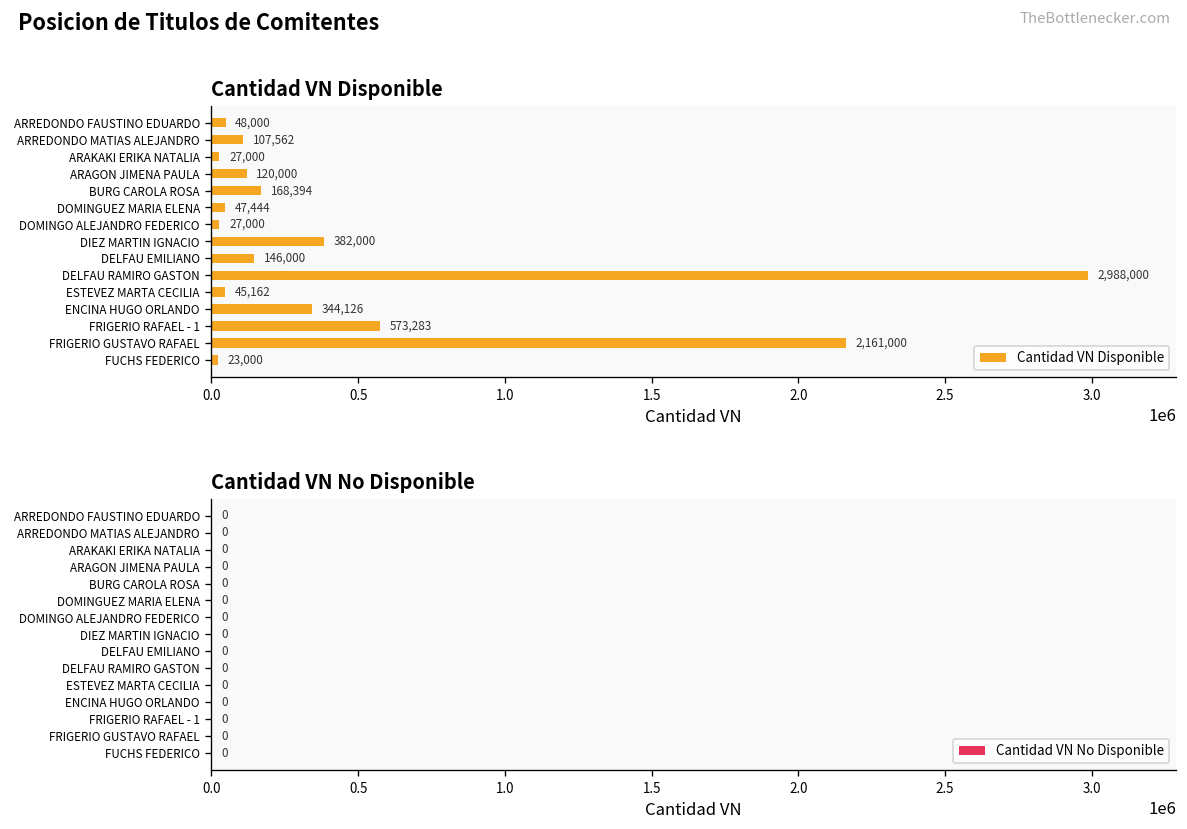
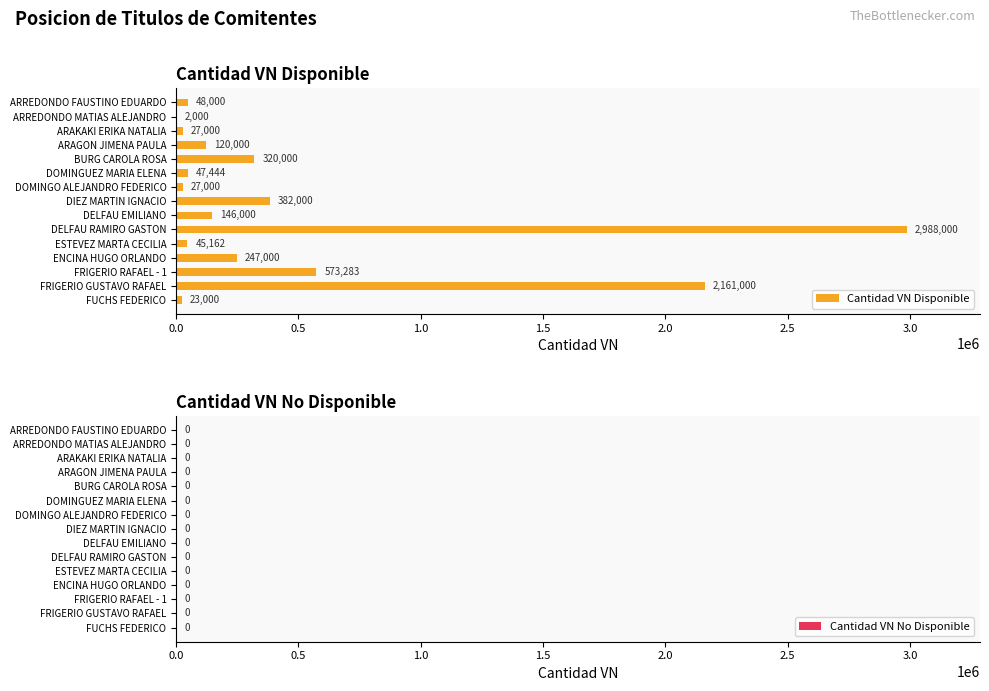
  {
    "Cantidad VN Disponible": {
      "ARREDONDO FAUSTINO EDUARDO": "48,000",
-     "ARREDONDO MATIAS ALEJANDRO": "107,562",
+     "ARREDONDO MATIAS ALEJANDRO": "2,000",
      "ARAKAKI ERIKA NATALIA": "27,000",
      "ARAGON JIMENA PAULA": "120,000",
-     "BURG CAROLA ROSA": "168,394",
+     "BURG CAROLA ROSA": "320,000",
      "DOMINGUEZ MARIA ELENA": "47,444",
      "DOMINGO ALEJANDRO FEDERICO": "27,000",
      "DIEZ MARTIN IGNACIO": "382,000",
      "DELFAU EMILIANO": "146,000",
      "DELFAU RAMIRO GASTON": "2,988,000",
      "ESTEVEZ MARTA CECILIA": "45,162",
-     "ENCINA HUGO ORLANDO": "344,126",
+     "ENCINA HUGO ORLANDO": "247,000",
      "FRIGERIO RAFAEL - 1": "573,283",
      "FRIGERIO GUSTAVO RAFAEL": "2,161,000",
      "FUCHS FEDERICO": "23,000"
    },
    "Cantidad VN No Disponible": {
      "ARREDONDO FAUSTINO EDUARDO": "0",
      "ARREDONDO MATIAS ALEJANDRO": "0",
      "ARAKAKI ERIKA NATALIA": "0",
      "ARAGON JIMENA PAULA": "0",
      "BURG CAROLA ROSA": "0",
      "DOMINGUEZ MARIA ELENA": "0",
      "DOMINGO ALEJANDRO FEDERICO": "0",
      "DIEZ MARTIN IGNACIO": "0",
      "DELFAU EMILIANO": "0",
      "DELFAU RAMIRO GASTON": "0",
      "ESTEVEZ MARTA CECILIA": "0",
      "ENCINA HUGO ORLANDO": "0",
      "FRIGERIO RAFAEL - 1": "0",
      "FRIGERIO GUSTAVO RAFAEL": "0",
      "FUCHS FEDERICO": "0"
    }
  }
